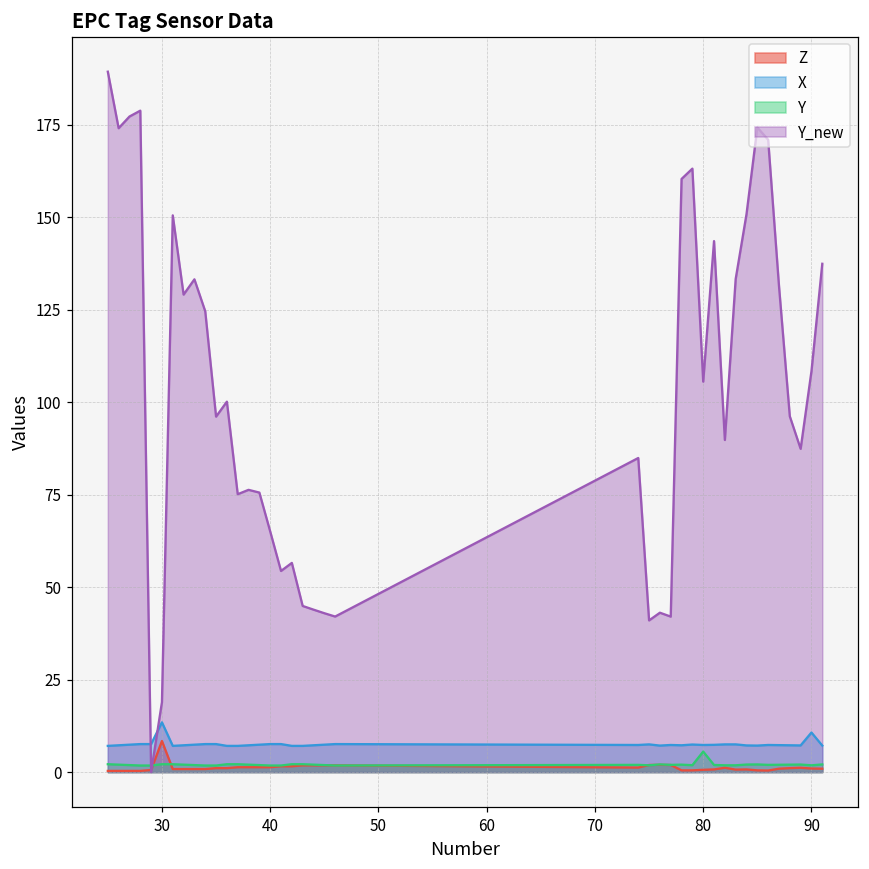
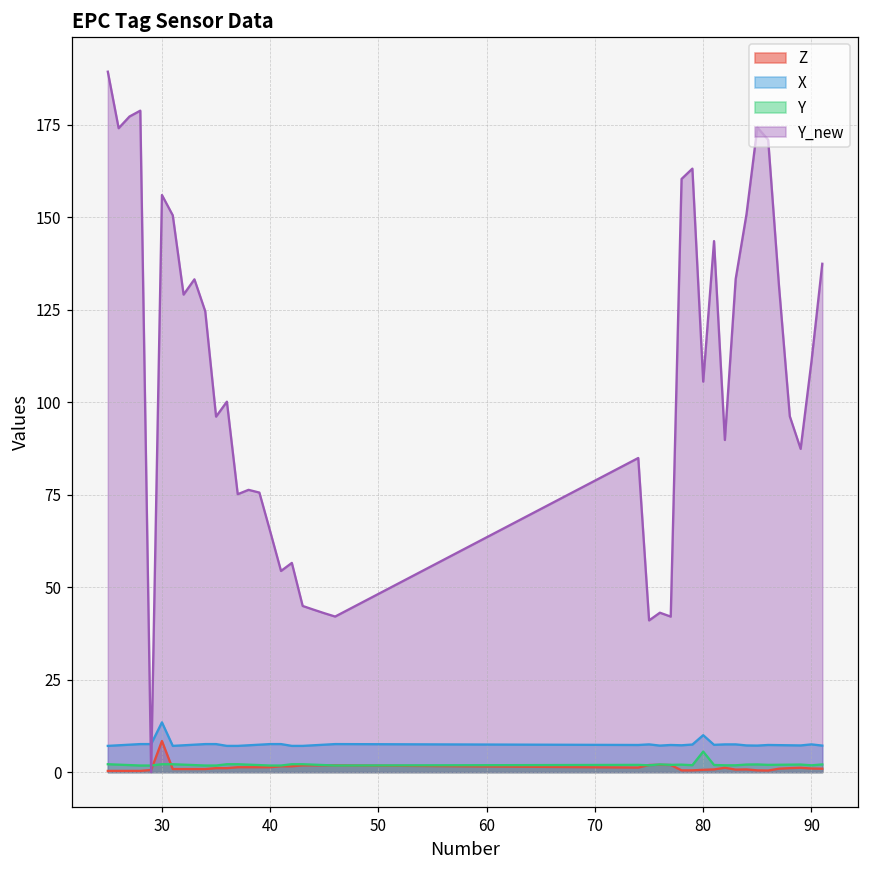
  {
    "Z": {
      "30": 8,
      "80": 1,
      "90": 1
    },
    "X": {
      "30": 13,
      "40": 8,
-     "80": 7,
-     "90": 11
+     "80": 10,
+     "90": 7
    },
    "Y": {
      "30": 2,
      "80": 6,
      "90": 2
    },
    "Y_new": {
-     "30": 19,
+     "30": 156,
      "40": 65,
      "80": 106,
-     "90": 108
+     "90": 111
    }
  }
